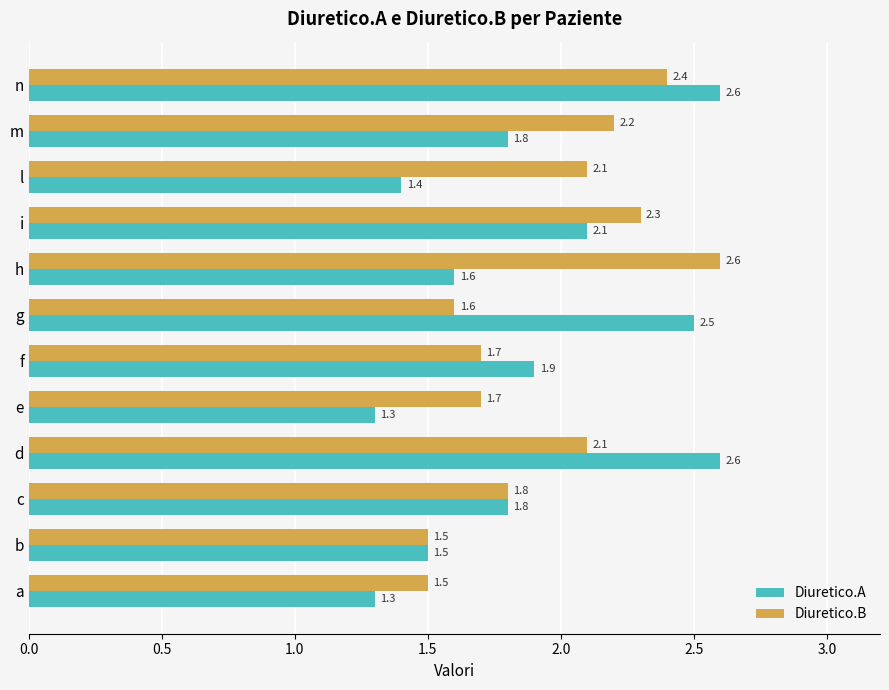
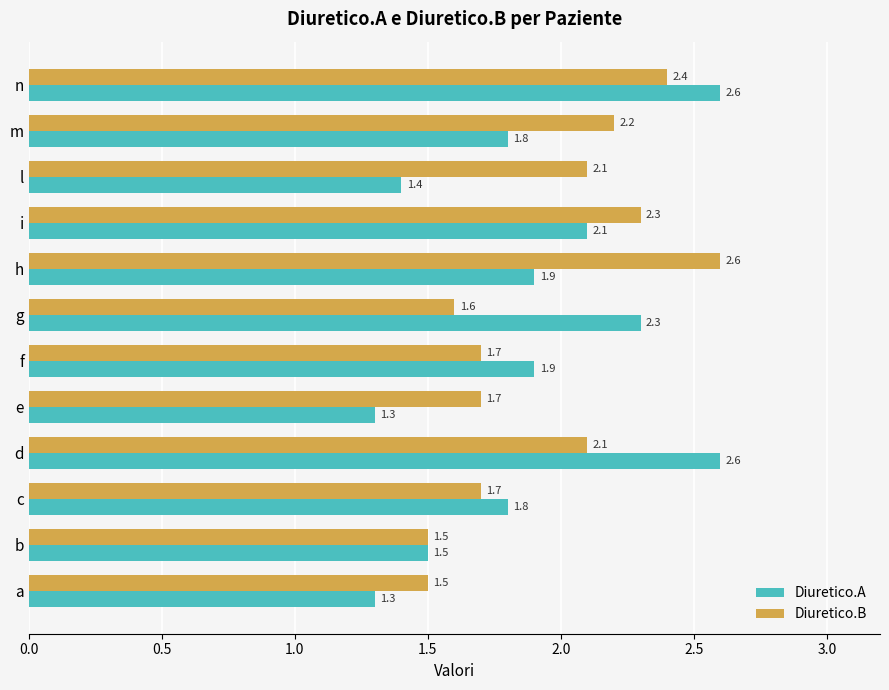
  {
    "Diuretico.A": {
      "n": 2.6,
      "m": 1.8,
      "l": 1.4,
      "i": 2.1,
-     "h": 1.6,
-     "g": 2.5,
+     "h": 1.9,
+     "g": 2.3,
      "f": 1.9,
      "e": 1.3,
      "d": 2.6,
      "c": 1.8,
      "b": 1.5,
      "a": 1.3
    },
    "Diuretico.B": {
      "n": 2.4,
      "m": 2.2,
      "l": 2.1,
      "i": 2.3,
      "h": 2.6,
      "g": 1.6,
      "f": 1.7,
      "e": 1.7,
      "d": 2.1,
-     "c": 1.8,
+     "c": 1.7,
      "b": 1.5,
      "a": 1.5
    }
  }
